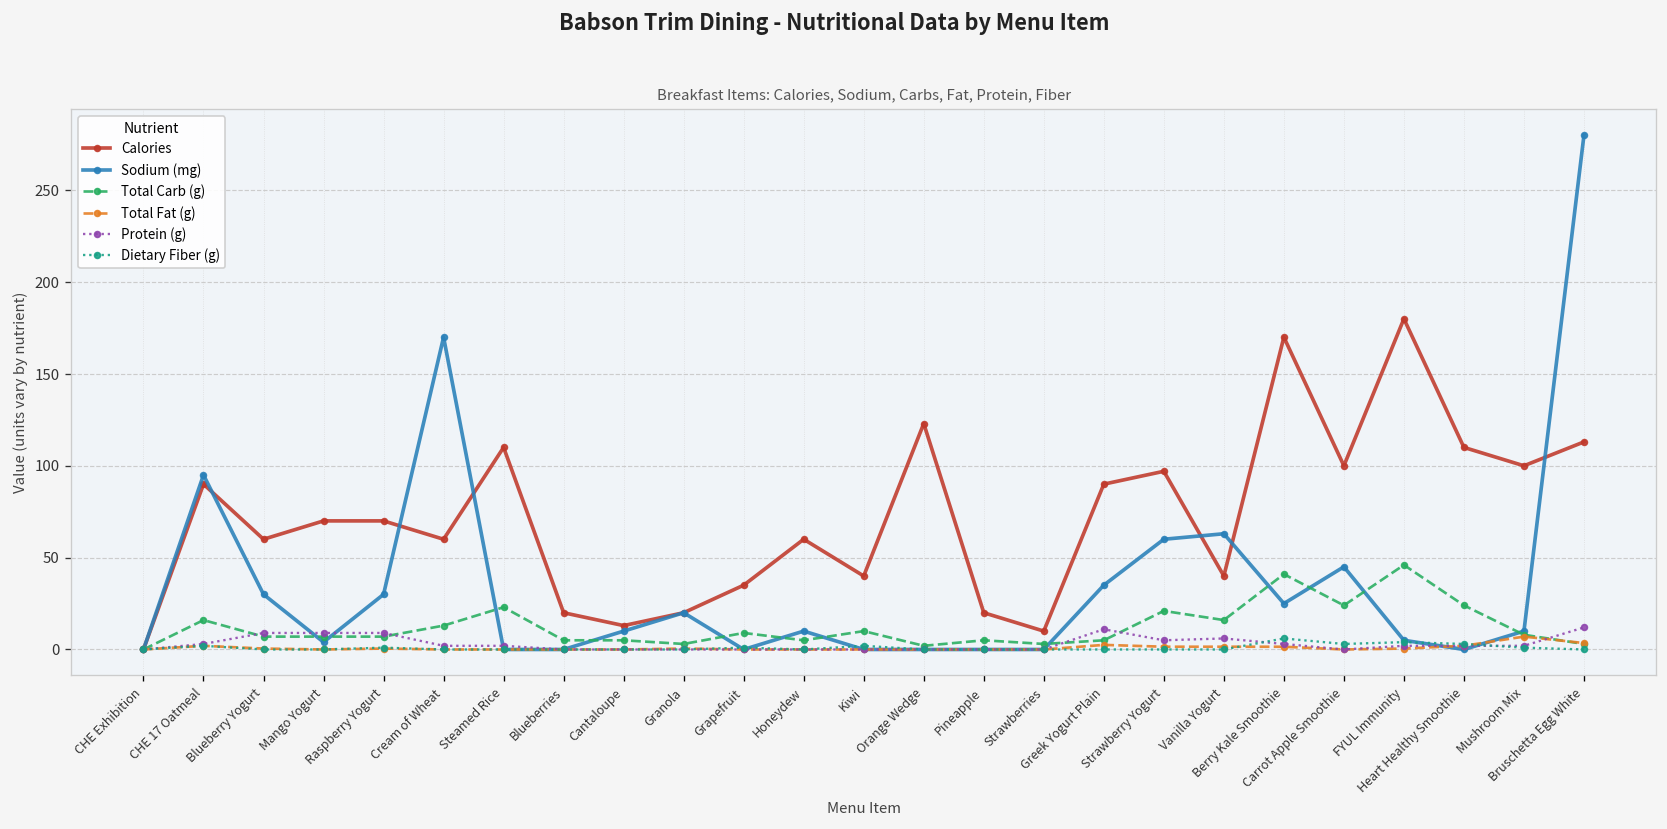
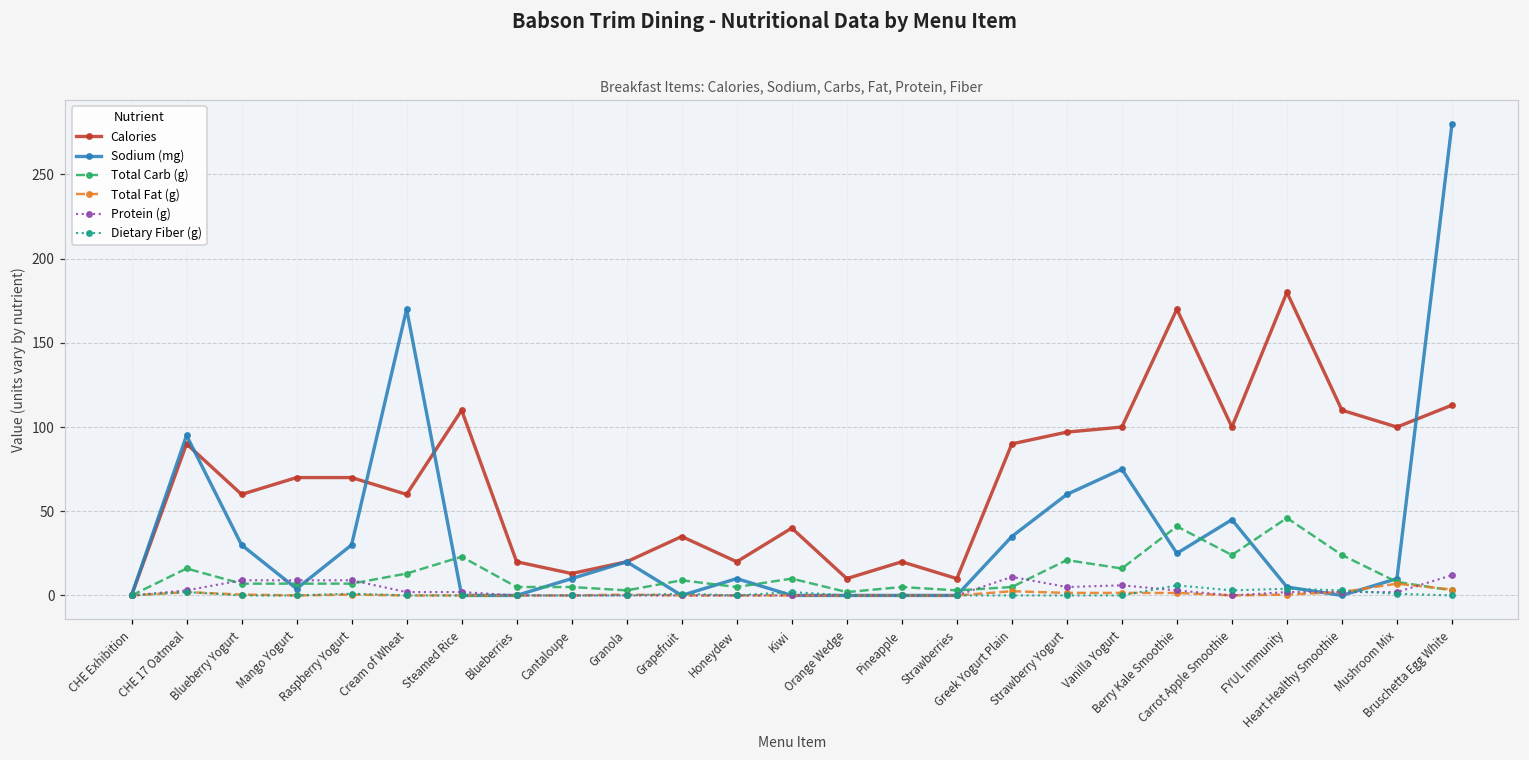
  {
    "Calories": {
      "CHE 17 Oatmeal": 90,
      "Blueberry Yogurt": 60,
      "Mango Yogurt": 70,
      "Raspberry Yogurt": 70,
      "Cream of Wheat": 60,
      "Steamed Rice": 110,
      "Blueberries": 20,
      "Cantaloupe": 13,
      "Grapefruit": 35,
-     "Honeydew": 60,
+     "Honeydew": 20,
      "Kiwi": 40,
-     "Orange Wedge": 123,
+     "Orange Wedge": 10,
      "Pineapple": 20,
      "Strawberries": 10,
      "Greek Yogurt Plain": 90,
      "Strawberry Yogurt": 97,
-     "Vanilla Yogurt": 40,
+     "Vanilla Yogurt": 100,
      "Berry Kale Smoothie": 170,
      "Carrot Apple Smoothie": 100,
      "FYUL Immunity": 180,
      "Heart Healthy Smoothie": 110,
      "Mushroom Mix": 100,
      "Bruschetta Egg White": 113
    },
    "Sodium (mg)": {
      "CHE 17 Oatmeal": 95,
      "Blueberry Yogurt": 30,
      "Mango Yogurt": 4,
      "Raspberry Yogurt": 30,
      "Cream of Wheat": 170,
      "Cantaloupe": 10,
      "Honeydew": 10,
      "Greek Yogurt Plain": 35,
      "Strawberry Yogurt": 60,
-     "Vanilla Yogurt": 63,
+     "Vanilla Yogurt": 75,
      "Berry Kale Smoothie": 25,
      "Carrot Apple Smoothie": 45,
      "Heart Healthy Smoothie": 0,
      "Mushroom Mix": 10,
      "Bruschetta Egg White": 280
    },
    "Total Fat (g)": {
      "Greek Yogurt Plain": 3
    },
    "Protein (g)": {
      "Blueberry Yogurt": 9,
      "Mango Yogurt": 9,
      "Raspberry Yogurt": 9,
      "Cream of Wheat": 2,
      "Steamed Rice": 2,
      "Greek Yogurt Plain": 11,
      "Strawberry Yogurt": 5,
      "Vanilla Yogurt": 6,
      "Bruschetta Egg White": 12
    }
  }
